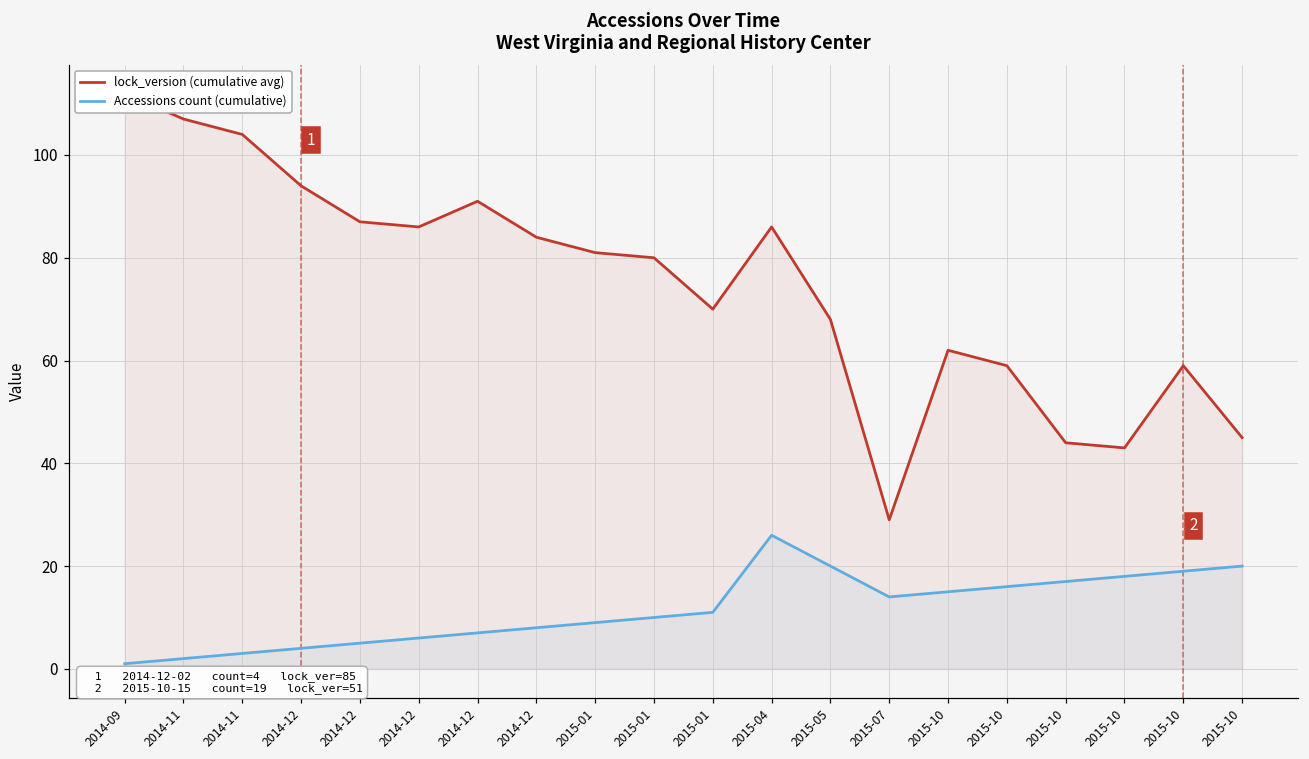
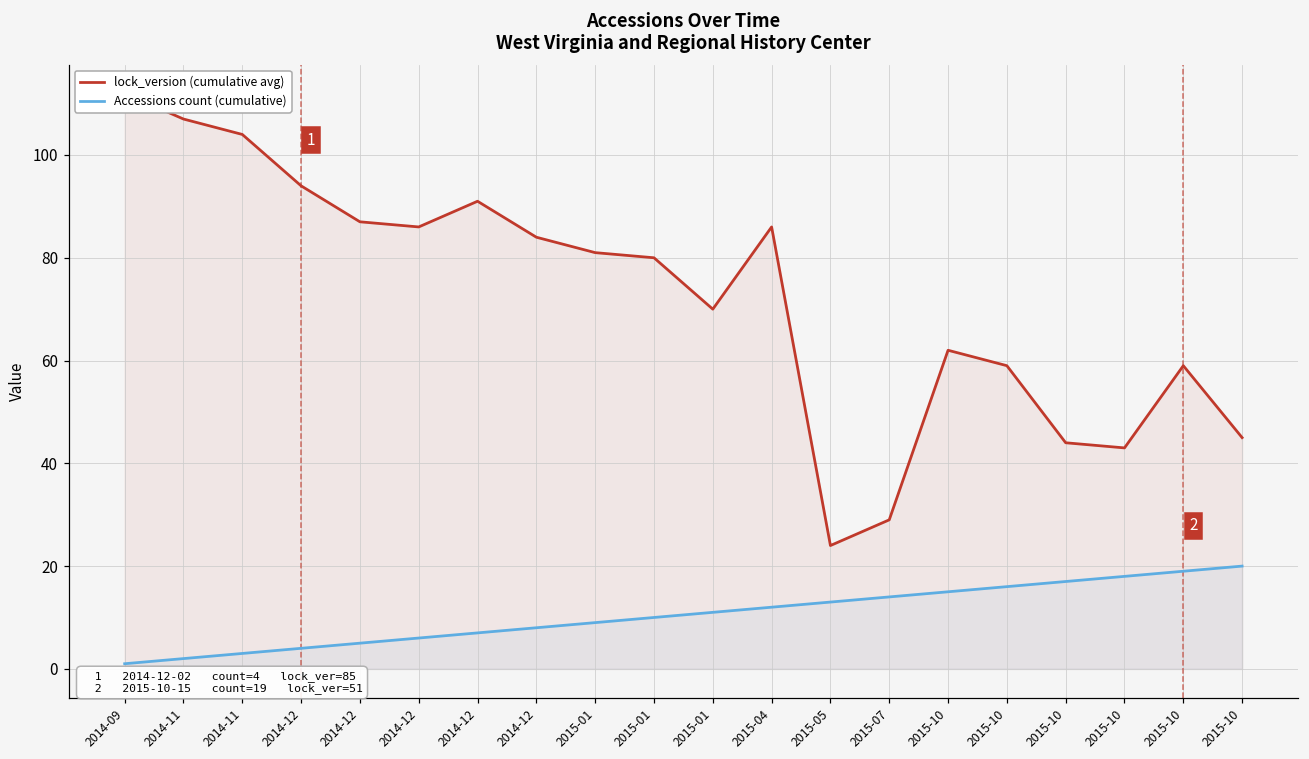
  {
    "lock_version (cumulative avg)": {
      "2015-04": 86,
-     "2015-05": 68,
+     "2015-05": 24,
      "2015-07": 29
    },
    "Accessions count (cumulative)": {
-     "2015-04": 26,
-     "2015-05": 20,
+     "2015-04": 12,
+     "2015-05": 13,
      "2015-07": 14
    }
  }
